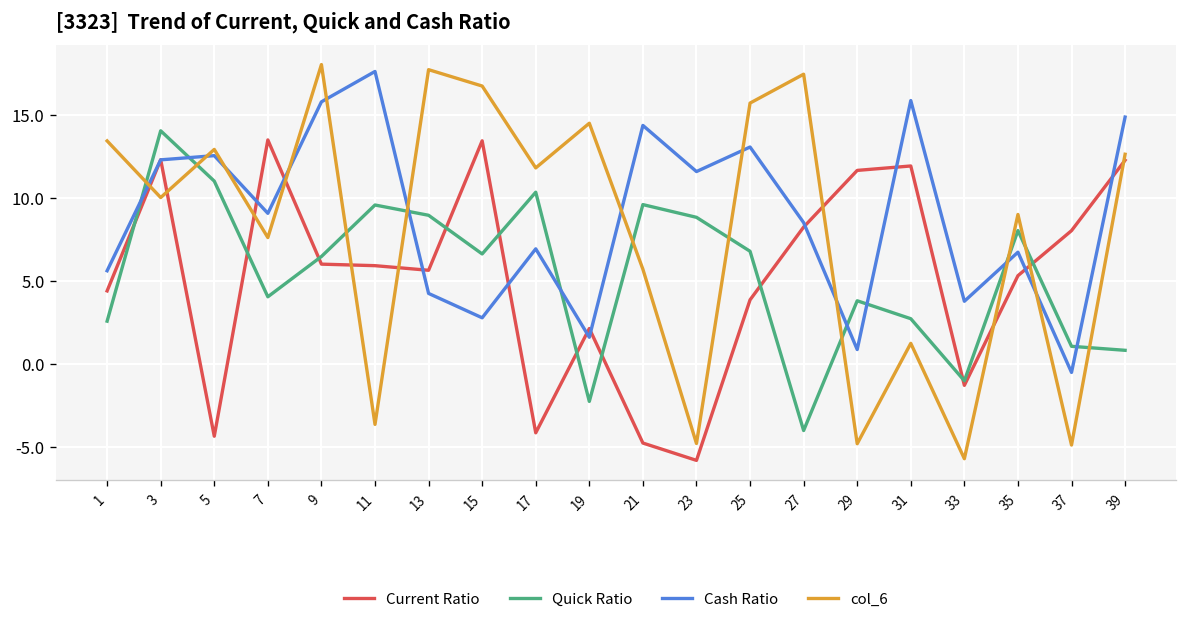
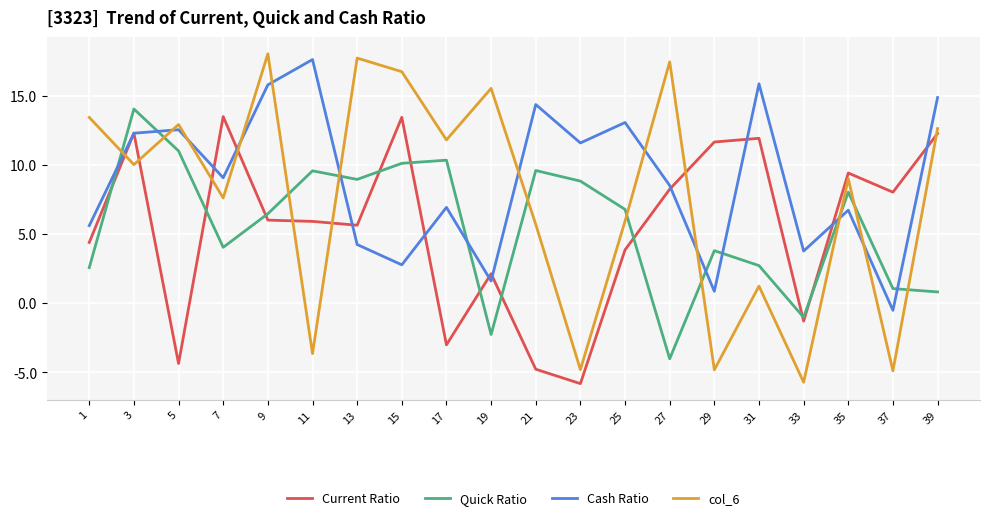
  {
    "Current Ratio": {
      "1": 4.4,
      "5": -4.4,
      "7": 13.5,
      "9": 6.0,
      "11": 5.9,
      "13": 5.6,
      "15": 13.4,
-     "17": -4.1,
+     "17": -3.0,
      "19": 2.1,
      "21": -4.8,
      "23": -5.8,
      "25": 3.9,
      "27": 8.2,
      "29": 11.6,
      "31": 11.9,
      "33": -1.3,
-     "35": 5.3,
+     "35": 9.4,
      "37": 8.0,
      "39": 12.3
    },
    "Quick Ratio": {
      "1": 2.6,
      "3": 14.0,
      "5": 11.0,
      "7": 4.0,
      "9": 6.5,
      "11": 9.6,
      "13": 8.9,
-     "15": 6.6,
+     "15": 10.1,
      "17": 10.3,
      "19": -2.3,
      "21": 9.6,
      "23": 8.8,
      "25": 6.8,
      "27": -4.0,
      "29": 3.8,
      "31": 2.7,
      "33": -1.0,
      "35": 8.0,
      "37": 1.1,
      "39": 0.8
    },
    "Cash Ratio": {
      "1": 5.6,
      "5": 12.5,
      "7": 9.1,
      "9": 15.8,
      "11": 17.6,
      "13": 4.2,
      "15": 2.8,
      "17": 6.9,
      "19": 1.6,
      "21": 14.4,
      "23": 11.6,
      "25": 13.1,
      "27": 8.5,
      "29": 0.9,
      "31": 15.9,
      "33": 3.8,
      "35": 6.7,
      "37": -0.5,
      "39": 14.9
    },
    "col_6": {
      "1": 13.4,
      "3": 10.0,
      "5": 12.9,
      "7": 7.6,
      "9": 18.0,
      "11": -3.6,
      "13": 17.7,
      "15": 16.7,
      "17": 11.8,
-     "19": 14.5,
+     "19": 15.5,
      "21": 5.7,
      "23": -4.8,
-     "25": 15.7,
+     "25": 5.9,
      "27": 17.4,
      "29": -4.8,
      "31": 1.2,
      "33": -5.7,
      "35": 9.0,
      "37": -4.9,
      "39": 12.6
    }
  }
